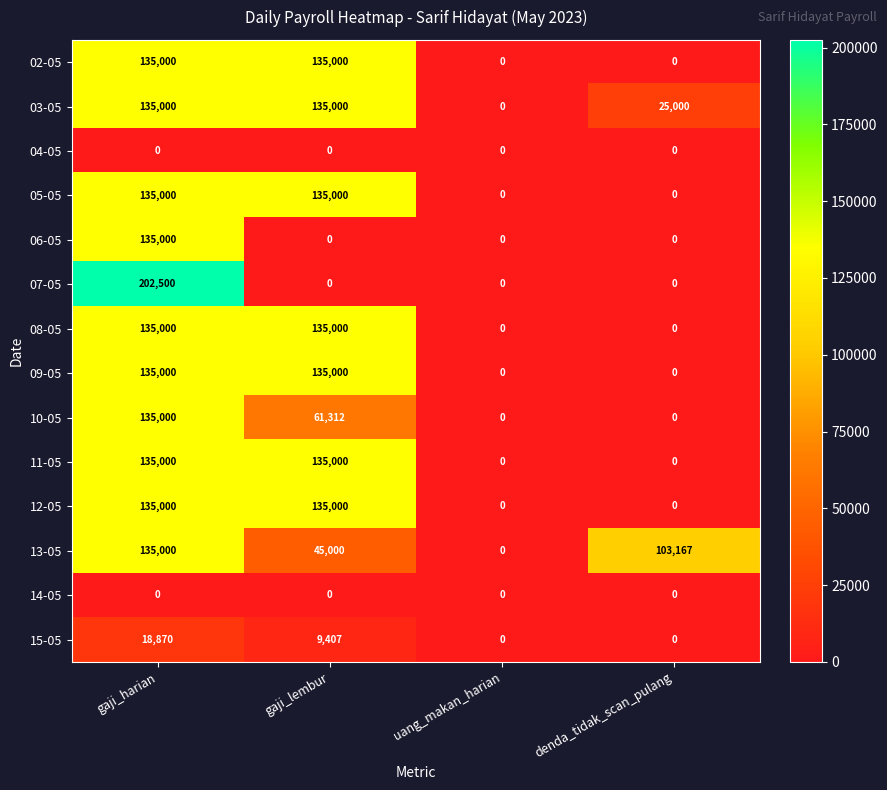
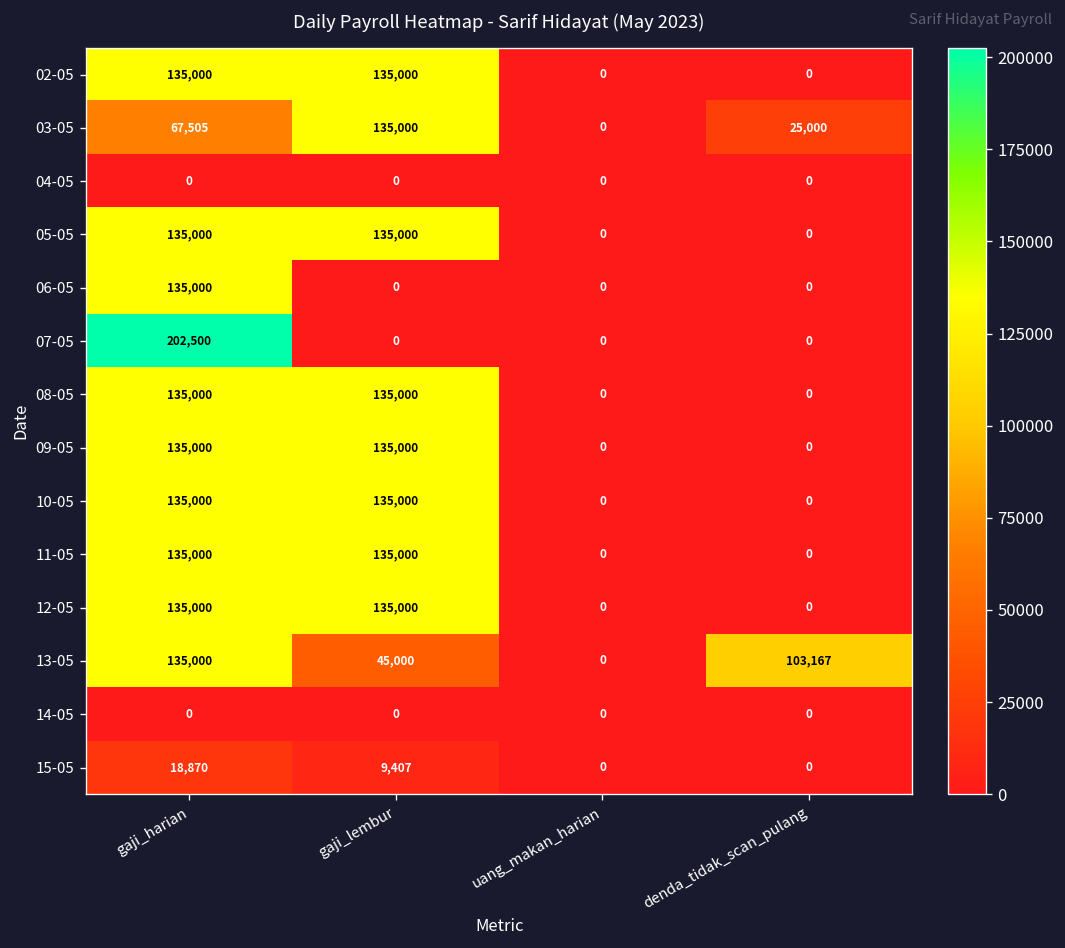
  {
    "02-05": {
      "gaji_harian": "135,000",
      "gaji_lembur": "135,000",
      "uang_makan_harian": "0",
      "denda_tidak_scan_pulang": "0"
    },
    "03-05": {
-     "gaji_harian": "135,000",
+     "gaji_harian": "67,505",
      "gaji_lembur": "135,000",
      "uang_makan_harian": "0",
      "denda_tidak_scan_pulang": "25,000"
    },
    "04-05": {
      "gaji_harian": "0",
      "gaji_lembur": "0",
      "uang_makan_harian": "0",
      "denda_tidak_scan_pulang": "0"
    },
    "05-05": {
      "gaji_harian": "135,000",
      "gaji_lembur": "135,000",
      "uang_makan_harian": "0",
      "denda_tidak_scan_pulang": "0"
    },
    "06-05": {
      "gaji_harian": "135,000",
      "gaji_lembur": "0",
      "uang_makan_harian": "0",
      "denda_tidak_scan_pulang": "0"
    },
    "07-05": {
      "gaji_harian": "202,500",
      "gaji_lembur": "0",
      "uang_makan_harian": "0",
      "denda_tidak_scan_pulang": "0"
    },
    "08-05": {
      "gaji_harian": "135,000",
      "gaji_lembur": "135,000",
      "uang_makan_harian": "0",
      "denda_tidak_scan_pulang": "0"
    },
    "09-05": {
      "gaji_harian": "135,000",
      "gaji_lembur": "135,000",
      "uang_makan_harian": "0",
      "denda_tidak_scan_pulang": "0"
    },
    "10-05": {
      "gaji_harian": "135,000",
-     "gaji_lembur": "61,312",
+     "gaji_lembur": "135,000",
      "uang_makan_harian": "0",
      "denda_tidak_scan_pulang": "0"
    },
    "11-05": {
      "gaji_harian": "135,000",
      "gaji_lembur": "135,000",
      "uang_makan_harian": "0",
      "denda_tidak_scan_pulang": "0"
    },
    "12-05": {
      "gaji_harian": "135,000",
      "gaji_lembur": "135,000",
      "uang_makan_harian": "0",
      "denda_tidak_scan_pulang": "0"
    },
    "13-05": {
      "gaji_harian": "135,000",
      "gaji_lembur": "45,000",
      "uang_makan_harian": "0",
      "denda_tidak_scan_pulang": "103,167"
    },
    "14-05": {
      "gaji_harian": "0",
      "gaji_lembur": "0",
      "uang_makan_harian": "0",
      "denda_tidak_scan_pulang": "0"
    },
    "15-05": {
      "gaji_harian": "18,870",
      "gaji_lembur": "9,407",
      "uang_makan_harian": "0",
      "denda_tidak_scan_pulang": "0"
    }
  }
